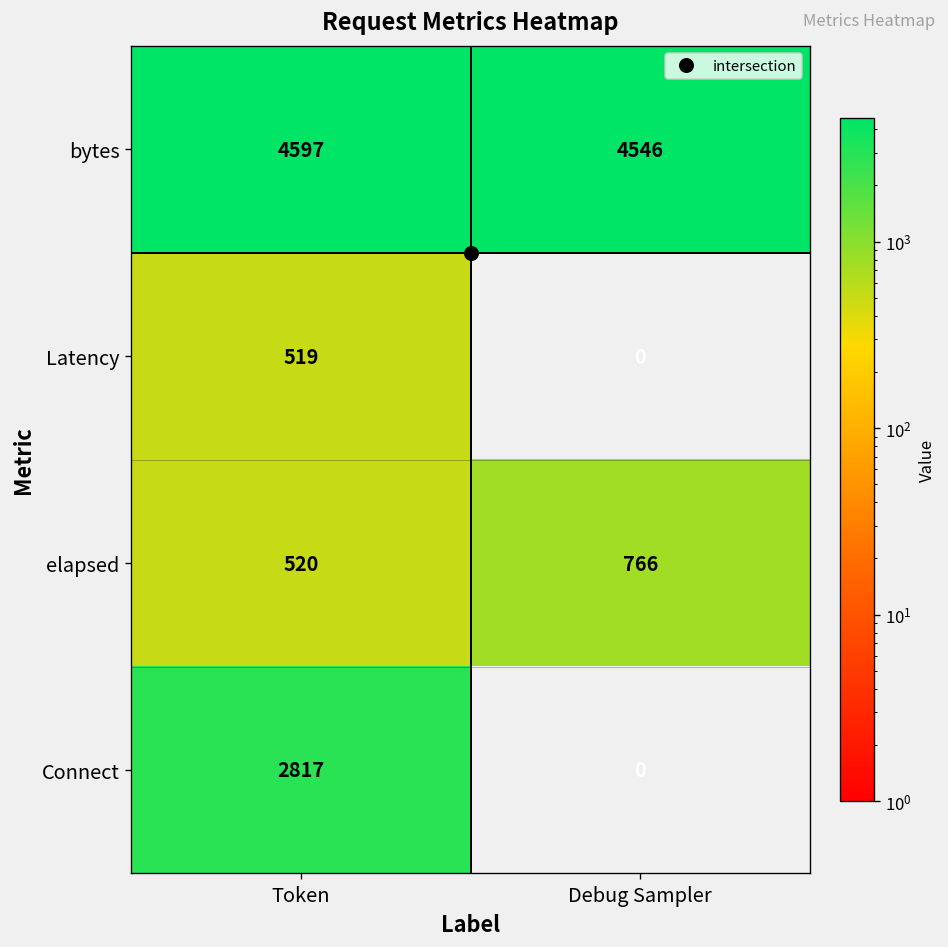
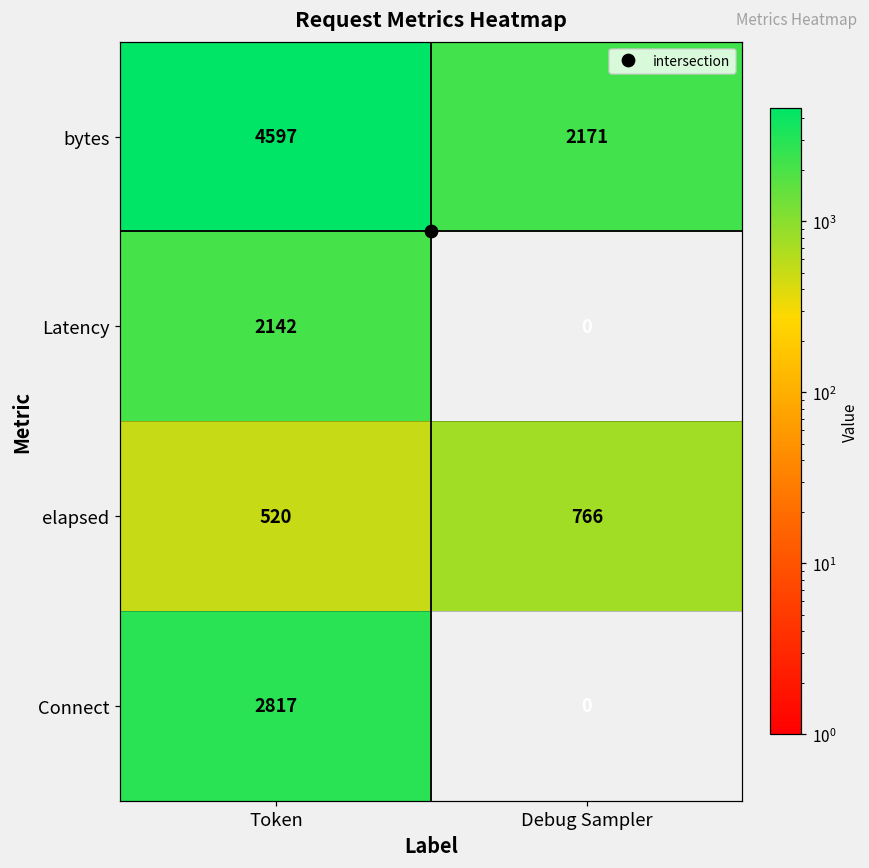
  {
    "bytes": {
      "Token": 4597,
-     "Debug Sampler": 4546
+     "Debug Sampler": 2171
    },
    "Latency": {
-     "Token": 519
+     "Token": 2142
    },
    "elapsed": {
      "Token": 520,
      "Debug Sampler": 766
    },
    "Connect": {
      "Token": 2817
    }
  }
